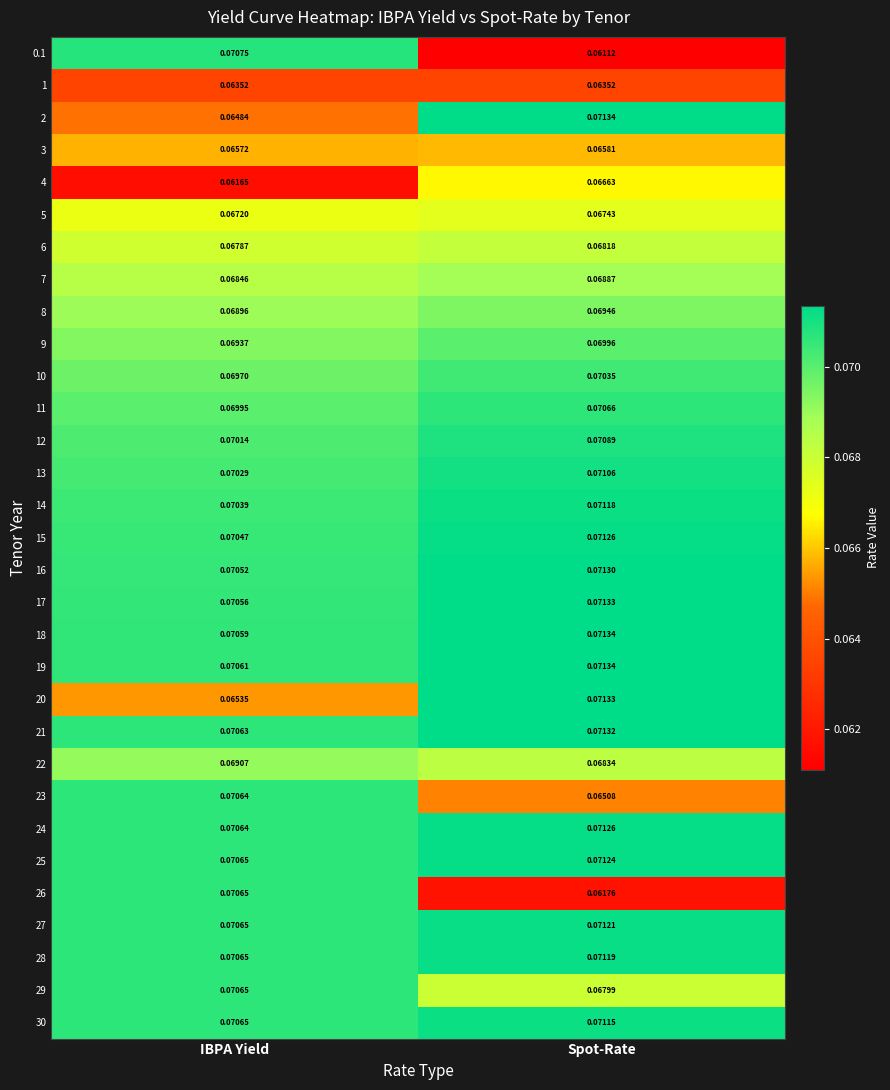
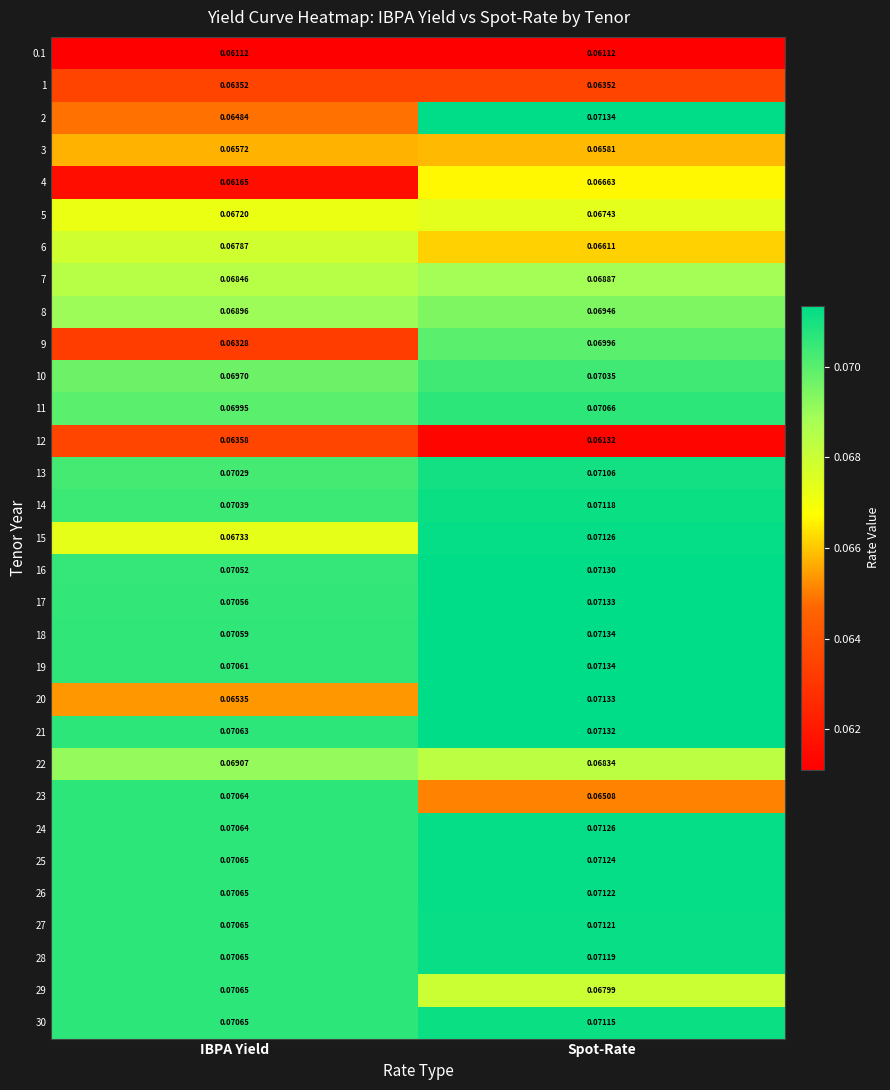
  {
    "0.1": {
-     "IBPA Yield": 0.07075,
+     "IBPA Yield": 0.06112,
      "Spot-Rate": 0.06112
    },
    "1": {
      "IBPA Yield": 0.06352,
      "Spot-Rate": 0.06352
    },
    "2": {
      "IBPA Yield": 0.06484,
      "Spot-Rate": 0.07134
    },
    "3": {
      "IBPA Yield": 0.06572,
      "Spot-Rate": 0.06581
    },
    "4": {
      "IBPA Yield": 0.06165,
      "Spot-Rate": 0.06663
    },
    "5": {
      "IBPA Yield": 0.06720,
      "Spot-Rate": 0.06743
    },
    "6": {
      "IBPA Yield": 0.06787,
-     "Spot-Rate": 0.06818
+     "Spot-Rate": 0.06611
    },
    "7": {
      "IBPA Yield": 0.06846,
      "Spot-Rate": 0.06887
    },
    "8": {
      "IBPA Yield": 0.06896,
      "Spot-Rate": 0.06946
    },
    "9": {
-     "IBPA Yield": 0.06937,
+     "IBPA Yield": 0.06328,
      "Spot-Rate": 0.06996
    },
    "10": {
      "IBPA Yield": 0.06970,
      "Spot-Rate": 0.07035
    },
    "11": {
      "IBPA Yield": 0.06995,
      "Spot-Rate": 0.07066
    },
    "12": {
-     "IBPA Yield": 0.07014,
-     "Spot-Rate": 0.07089
+     "IBPA Yield": 0.06358,
+     "Spot-Rate": 0.06132
    },
    "13": {
      "IBPA Yield": 0.07029,
      "Spot-Rate": 0.07106
    },
    "14": {
      "IBPA Yield": 0.07039,
      "Spot-Rate": 0.07118
    },
    "15": {
-     "IBPA Yield": 0.07047,
+     "IBPA Yield": 0.06733,
      "Spot-Rate": 0.07126
    },
    "16": {
      "IBPA Yield": 0.07052,
      "Spot-Rate": 0.07130
    },
    "17": {
      "IBPA Yield": 0.07056,
      "Spot-Rate": 0.07133
    },
    "18": {
      "IBPA Yield": 0.07059,
      "Spot-Rate": 0.07134
    },
    "19": {
      "IBPA Yield": 0.07061,
      "Spot-Rate": 0.07134
    },
    "20": {
      "IBPA Yield": 0.06535,
      "Spot-Rate": 0.07133
    },
    "21": {
      "IBPA Yield": 0.07063,
      "Spot-Rate": 0.07132
    },
    "22": {
      "IBPA Yield": 0.06907,
      "Spot-Rate": 0.06834
    },
    "23": {
      "IBPA Yield": 0.07064,
      "Spot-Rate": 0.06508
    },
    "24": {
      "IBPA Yield": 0.07064,
      "Spot-Rate": 0.07126
    },
    "25": {
      "IBPA Yield": 0.07065,
      "Spot-Rate": 0.07124
    },
    "26": {
      "IBPA Yield": 0.07065,
-     "Spot-Rate": 0.06176
+     "Spot-Rate": 0.07122
    },
    "27": {
      "IBPA Yield": 0.07065,
      "Spot-Rate": 0.07121
    },
    "28": {
      "IBPA Yield": 0.07065,
      "Spot-Rate": 0.07119
    },
    "29": {
      "IBPA Yield": 0.07065,
      "Spot-Rate": 0.06799
    },
    "30": {
      "IBPA Yield": 0.07065,
      "Spot-Rate": 0.07115
    }
  }
